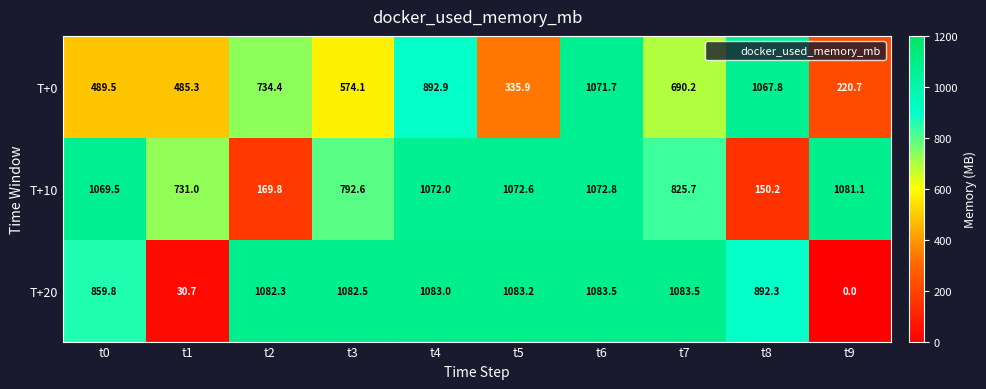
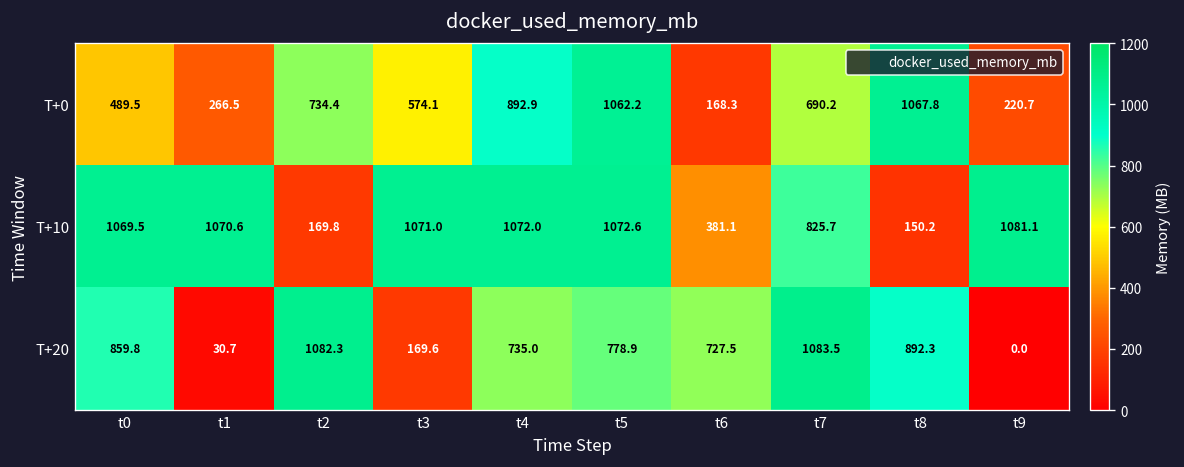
  {
    "T+0": {
      "t0": 489.5,
-     "t1": 485.3,
+     "t1": 266.5,
      "t2": 734.4,
      "t3": 574.1,
      "t4": 892.9,
-     "t5": 335.9,
-     "t6": 1071.7,
+     "t5": 1062.2,
+     "t6": 168.3,
      "t7": 690.2,
      "t8": 1067.8,
      "t9": 220.7
    },
    "T+10": {
      "t0": 1069.5,
-     "t1": 731.0,
+     "t1": 1070.6,
      "t2": 169.8,
-     "t3": 792.6,
+     "t3": 1071.0,
      "t4": 1072.0,
      "t5": 1072.6,
-     "t6": 1072.8,
+     "t6": 381.1,
      "t7": 825.7,
      "t8": 150.2,
      "t9": 1081.1
    },
    "T+20": {
      "t0": 859.8,
      "t1": 30.7,
      "t2": 1082.3,
-     "t3": 1082.5,
-     "t4": 1083.0,
-     "t5": 1083.2,
-     "t6": 1083.5,
+     "t3": 169.6,
+     "t4": 735.0,
+     "t5": 778.9,
+     "t6": 727.5,
      "t7": 1083.5,
      "t8": 892.3,
      "t9": 0.0
    }
  }
